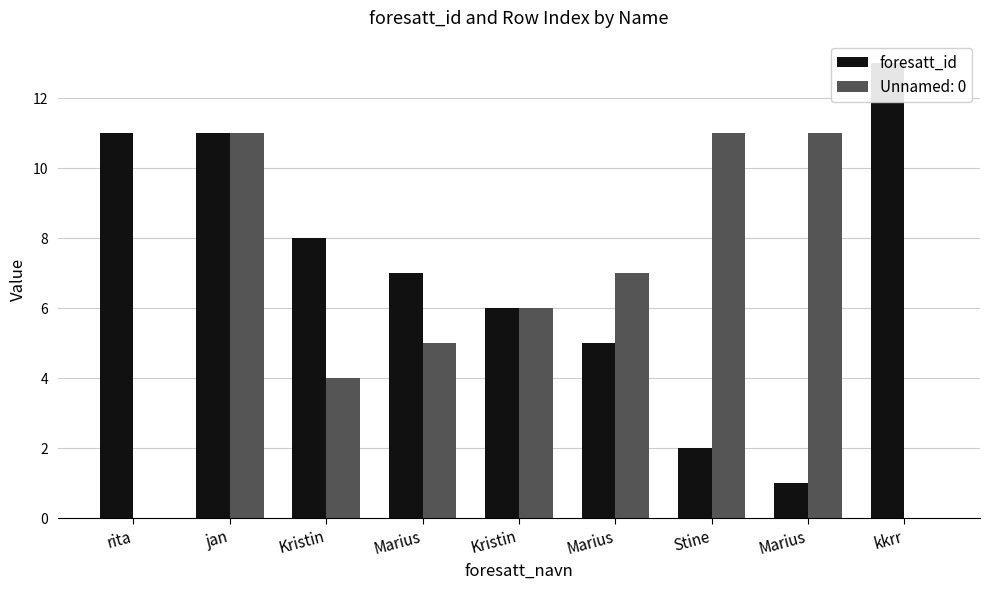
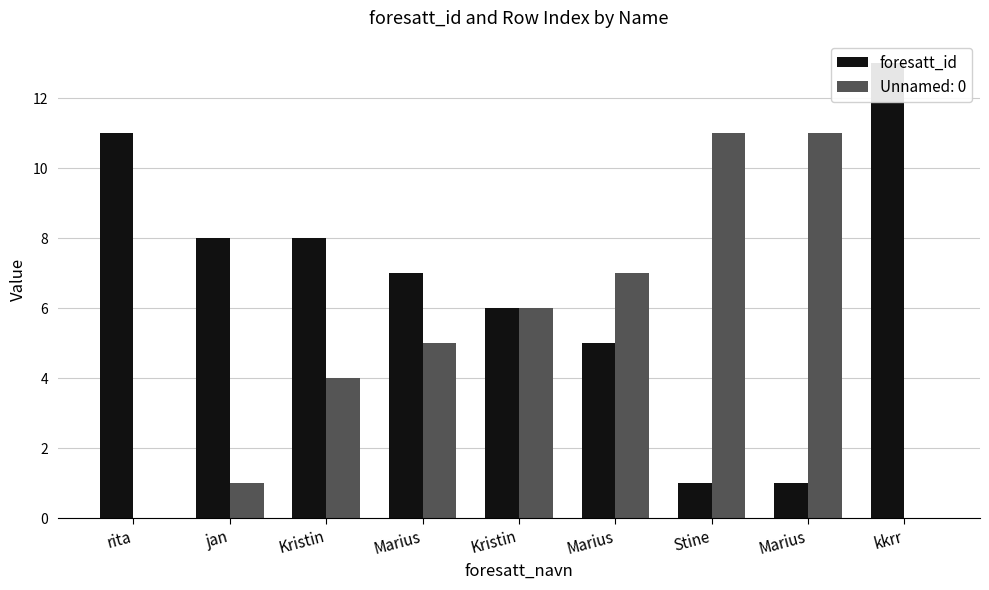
  {
    "foresatt_id": {
      "rita": 11,
-     "jan": 11,
-     "Stine": 2
+     "jan": 8,
+     "Stine": 1
    },
    "Unnamed: 0": {
      "rita": 0,
-     "jan": 11,
+     "jan": 1,
      "Stine": 11,
      "kkrr": 0
    }
  }
